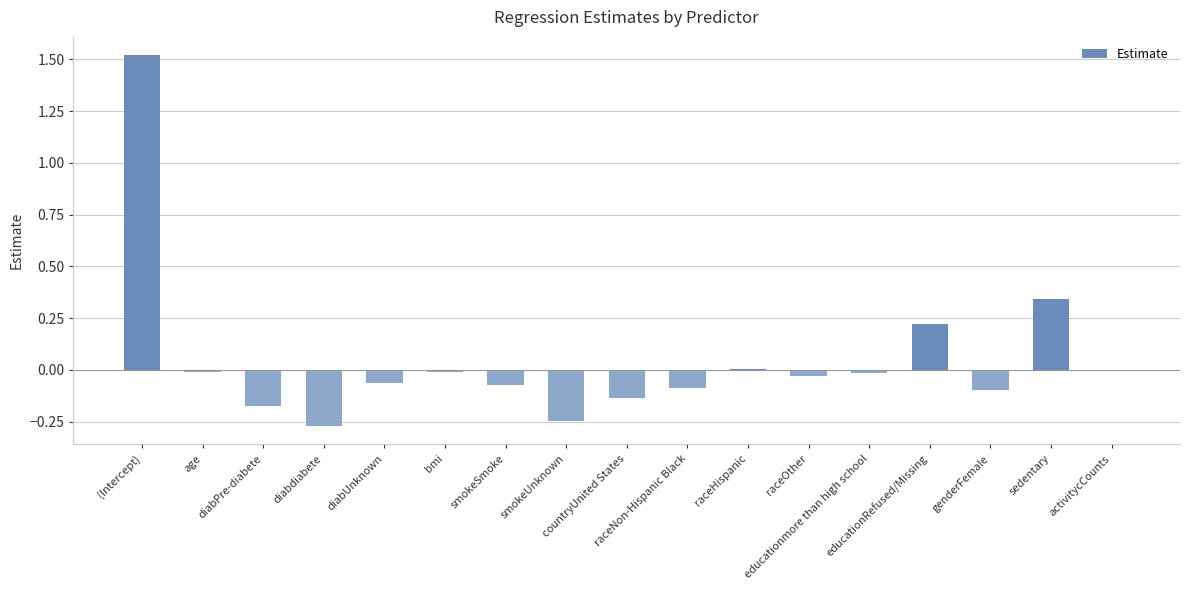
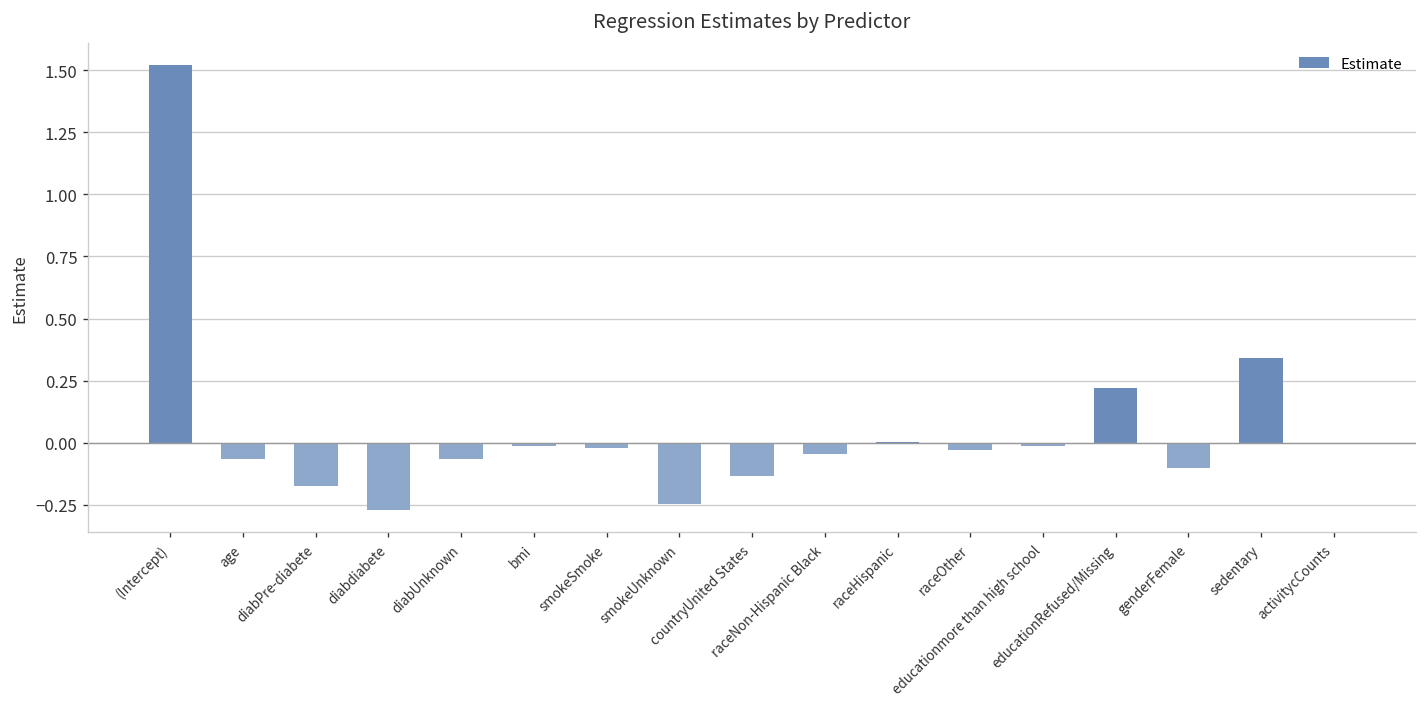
  {
    "(Intercept)": 1.52,
-   "age": -0.01,
+   "age": -0.06,
    "diabPre-diabete": -0.17,
    "diabdiabete": -0.27,
    "diabUnknown": -0.06,
    "bmi": -0.01,
-   "smokeSmoke": -0.07,
+   "smokeSmoke": -0.02,
    "smokeUnknown": -0.25,
    "countryUnited States": -0.13,
-   "raceNon-Hispanic Black": -0.09,
+   "raceNon-Hispanic Black": -0.04,
    "raceOther": -0.03,
    "educationmore than high school": -0.01,
    "educationRefused/Missing": 0.22,
    "genderFemale": -0.10,
    "sedentary": 0.34
  }
